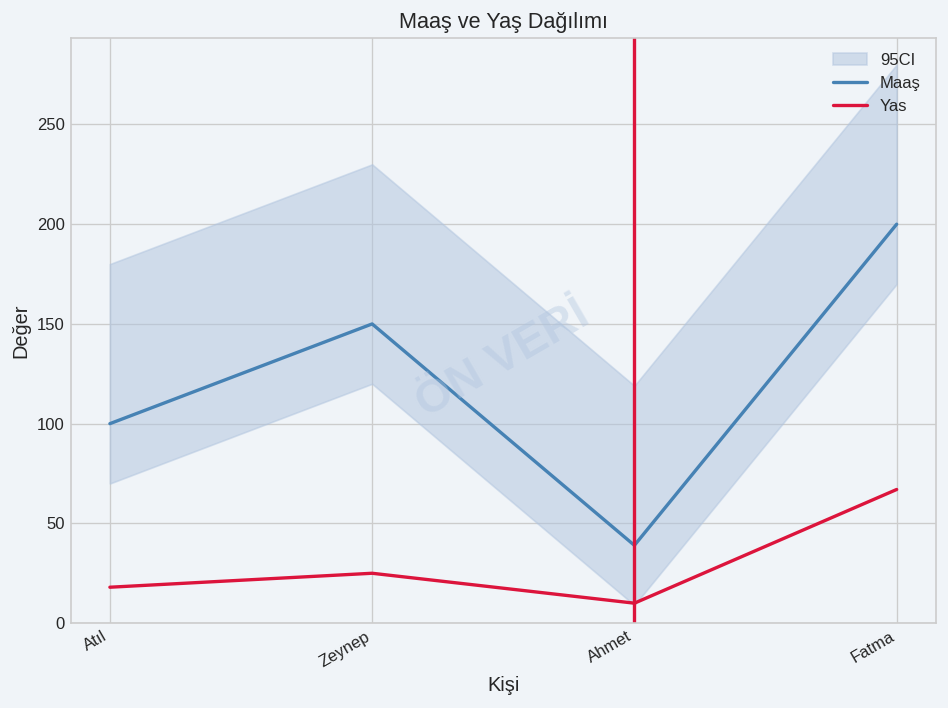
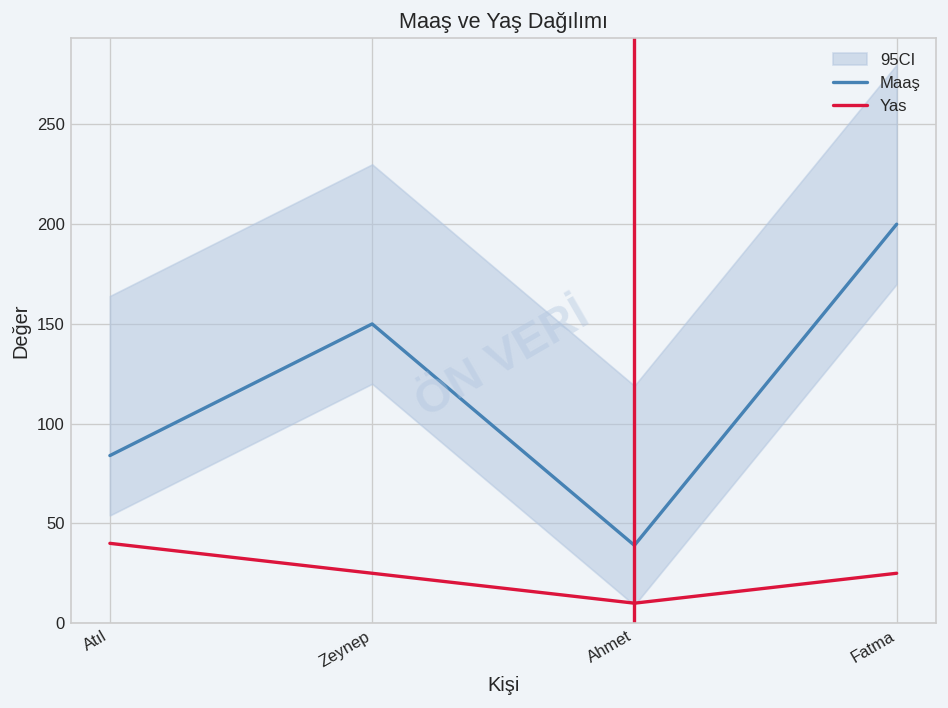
  {
    "Maaş": {
-     "Atıl": 100,
+     "Atıl": 84,
      "Zeynep": 150,
      "Ahmet": 39,
      "Fatma": 200
    },
    "Yas": {
-     "Atıl": 18,
+     "Atıl": 40,
      "Zeynep": 25,
      "Ahmet": 10,
-     "Fatma": 67
+     "Fatma": 25
    }
  }
